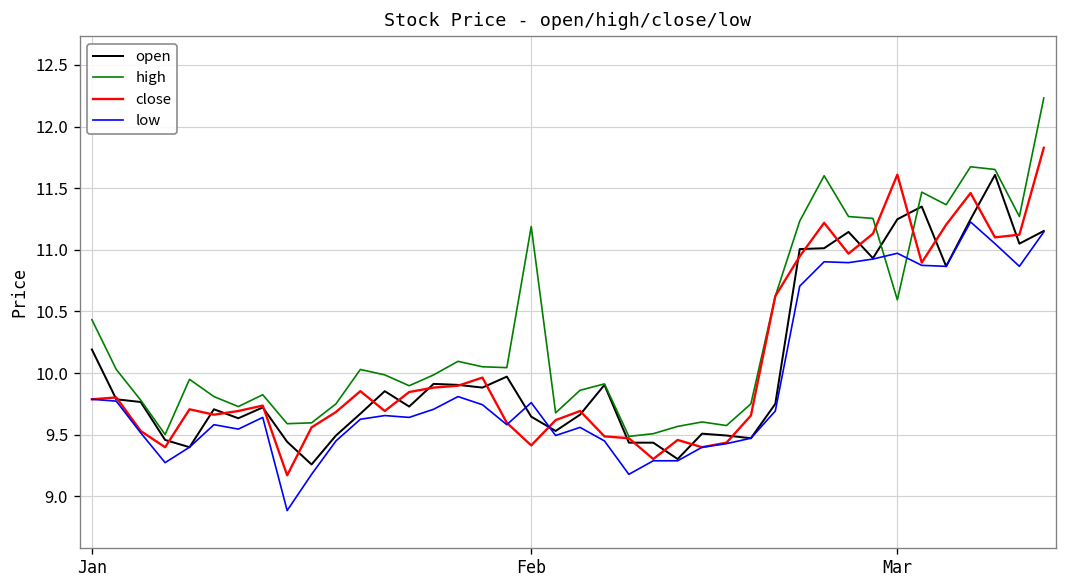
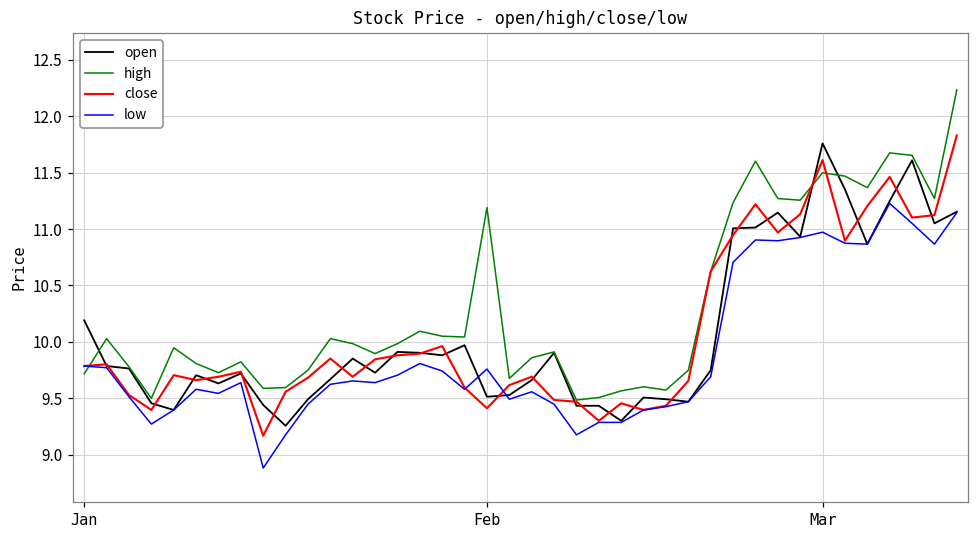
  {
    "open": {
      "Jan": 10.19,
-     "Feb": 9.65,
-     "Mar": 11.25
+     "Feb": 9.52,
+     "Mar": 11.76
    },
    "high": {
-     "Jan": 10.43,
+     "Jan": 9.72,
      "Feb": 11.19,
-     "Mar": 10.59
+     "Mar": 11.50
    },
    "close": {
      "Feb": 9.41,
      "Mar": 11.61
    },
    "low": {
      "Feb": 9.76,
      "Mar": 10.97
    }
  }
